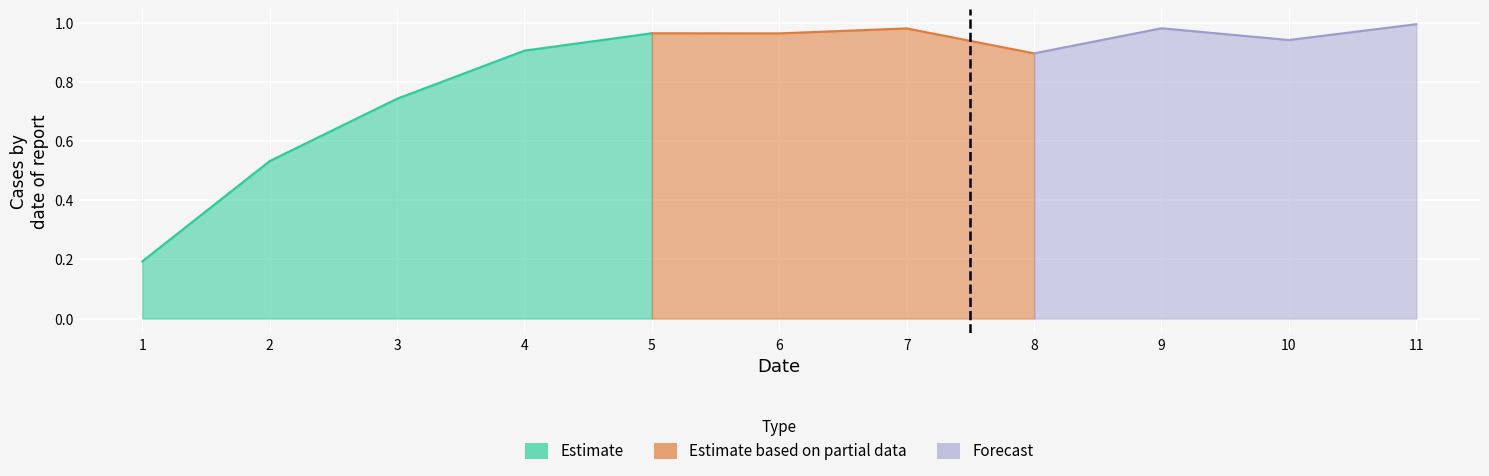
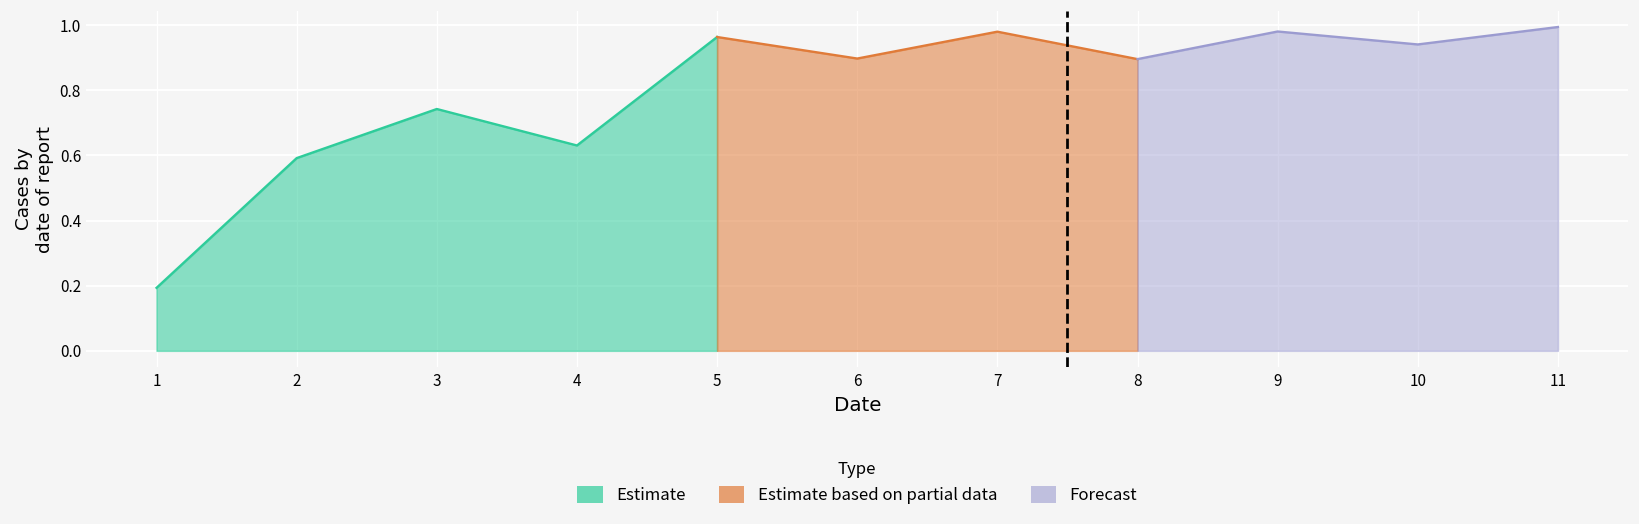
  {
    "Estimate": {
      "1": 0.19,
-     "2": 0.53,
+     "2": 0.59,
      "3": 0.74,
-     "4": 0.91
+     "4": 0.63
    },
    "Estimate based on partial data": {
-     "6": 0.96,
+     "6": 0.90,
      "7": 0.98
    },
    "Forecast": {
      "9": 0.98,
      "10": 0.94,
      "11": 0.99
    }
  }
